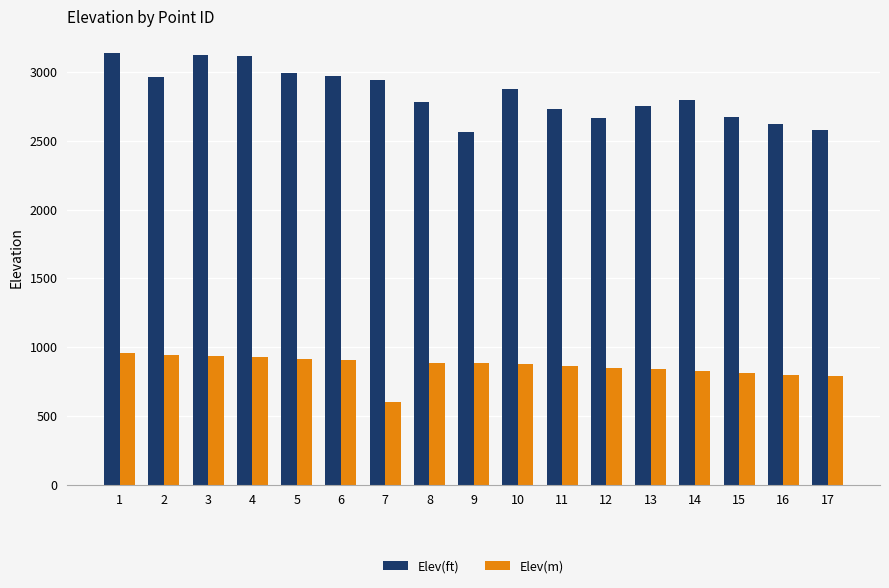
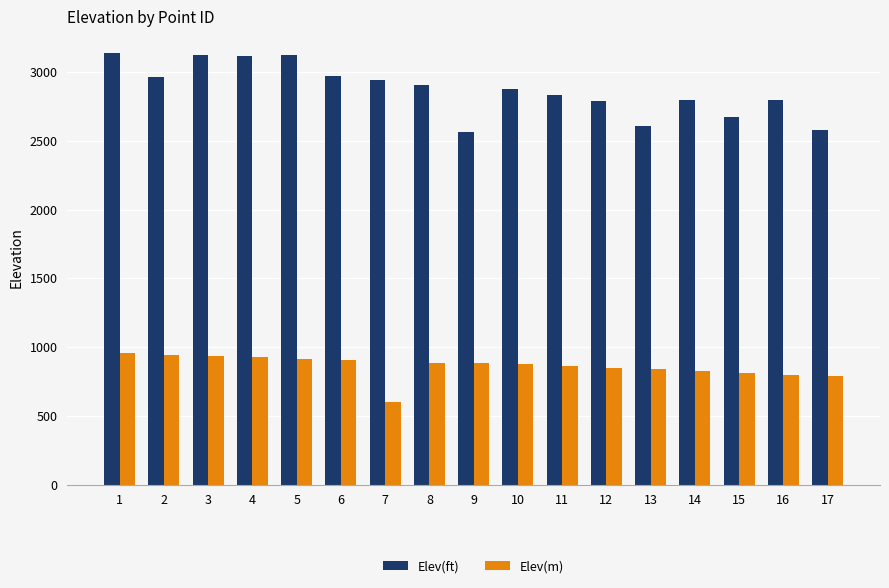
  {
    "Elev(ft)": {
      "1": 3140,
      "2": 2970,
      "3": 3120,
      "4": 3110,
-     "5": 2990,
+     "5": 3120,
      "6": 2970,
      "7": 2940,
-     "8": 2780,
+     "8": 2900,
      "9": 2560,
      "10": 2880,
-     "11": 2730,
-     "12": 2660,
-     "13": 2760,
+     "11": 2830,
+     "12": 2790,
+     "13": 2610,
      "14": 2790,
      "15": 2670,
-     "16": 2620,
+     "16": 2790,
      "17": 2580
    },
    "Elev(m)": {
      "1": 960,
      "2": 940,
      "3": 930,
      "4": 920,
      "5": 910,
      "6": 910,
      "7": 600,
      "8": 880,
      "9": 880,
      "10": 880,
      "11": 860,
      "12": 850,
      "13": 840,
      "14": 830,
      "15": 810,
      "16": 800,
      "17": 790
    }
  }
